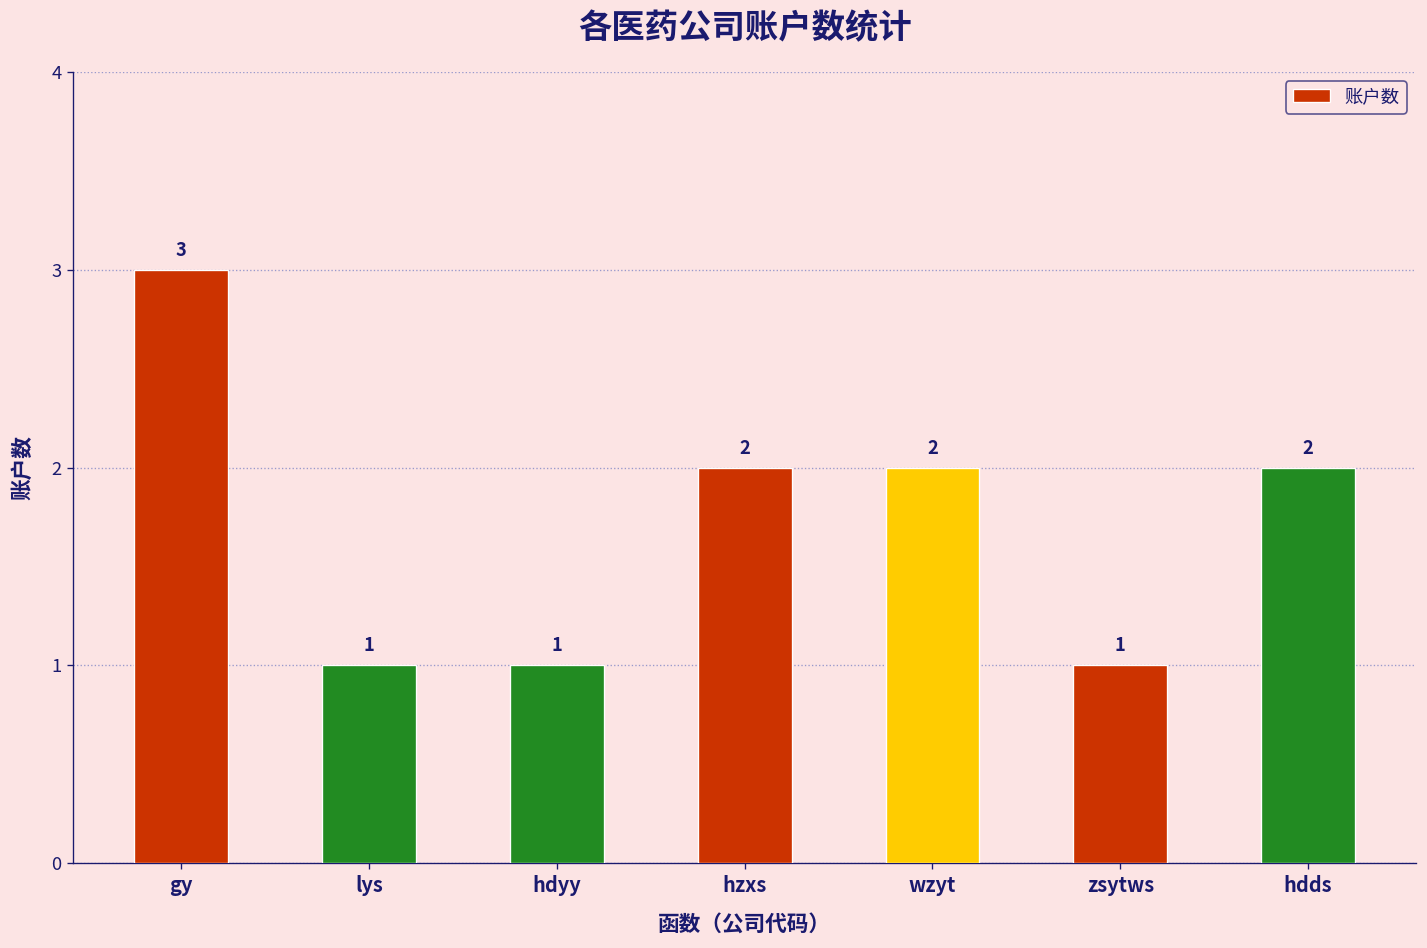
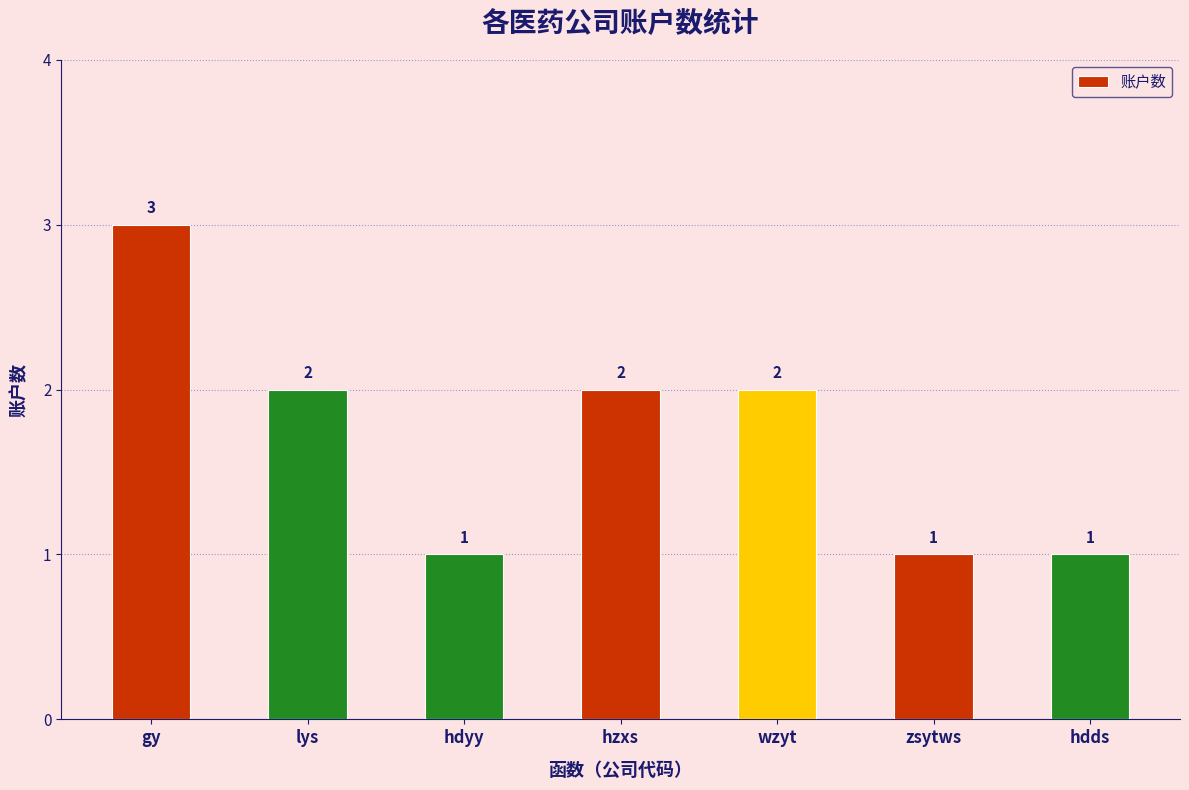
  {
    "gy": 3,
-   "lys": 1,
+   "lys": 2,
    "hdyy": 1,
    "hzxs": 2,
    "wzyt": 2,
    "zsytws": 1,
-   "hdds": 2
+   "hdds": 1
  }
